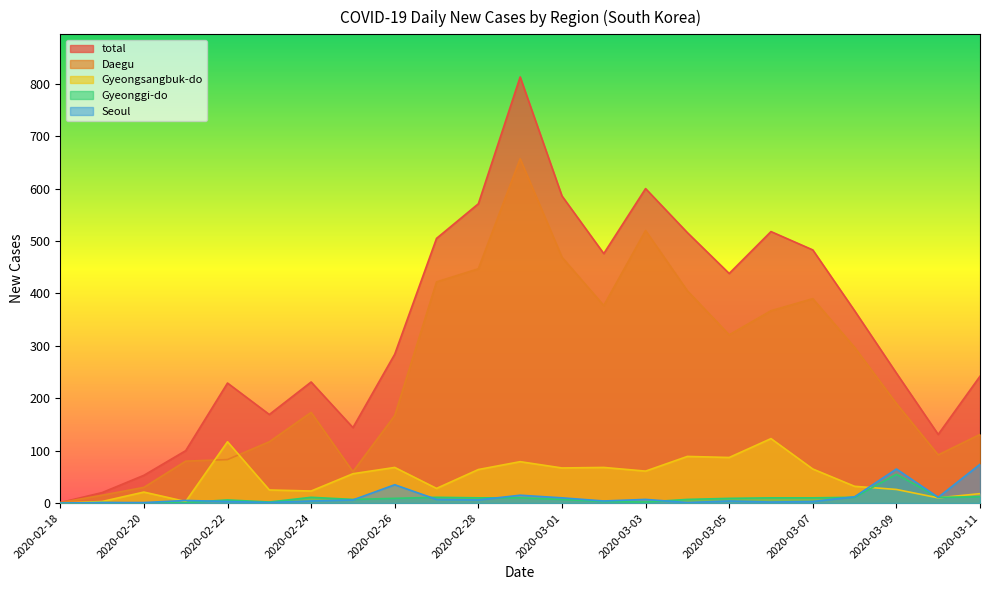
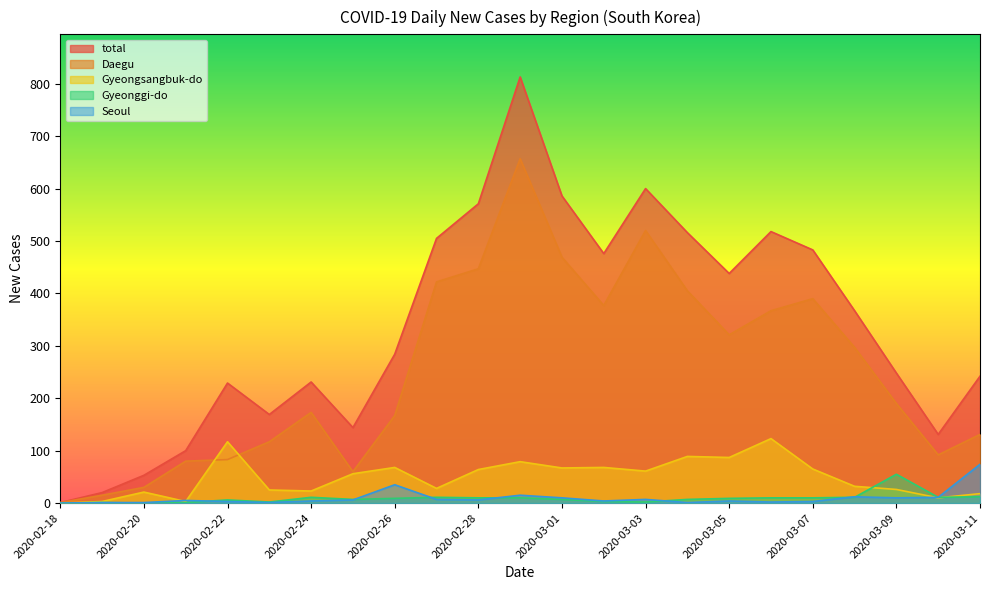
  {
    "Gyeonggi-do": {
      "2020-02-24": 10,
      "2020-02-26": 10,
      "2020-03-03": 0,
      "2020-03-05": 10,
      "2020-03-07": 10,
      "2020-03-09": 60,
      "2020-03-11": 10
    },
    "Seoul": {
      "2020-02-24": 0,
      "2020-02-26": 40,
      "2020-03-03": 10,
      "2020-03-05": 0,
      "2020-03-07": 0,
-     "2020-03-09": 70,
+     "2020-03-09": 10,
      "2020-03-11": 70
    }
  }
